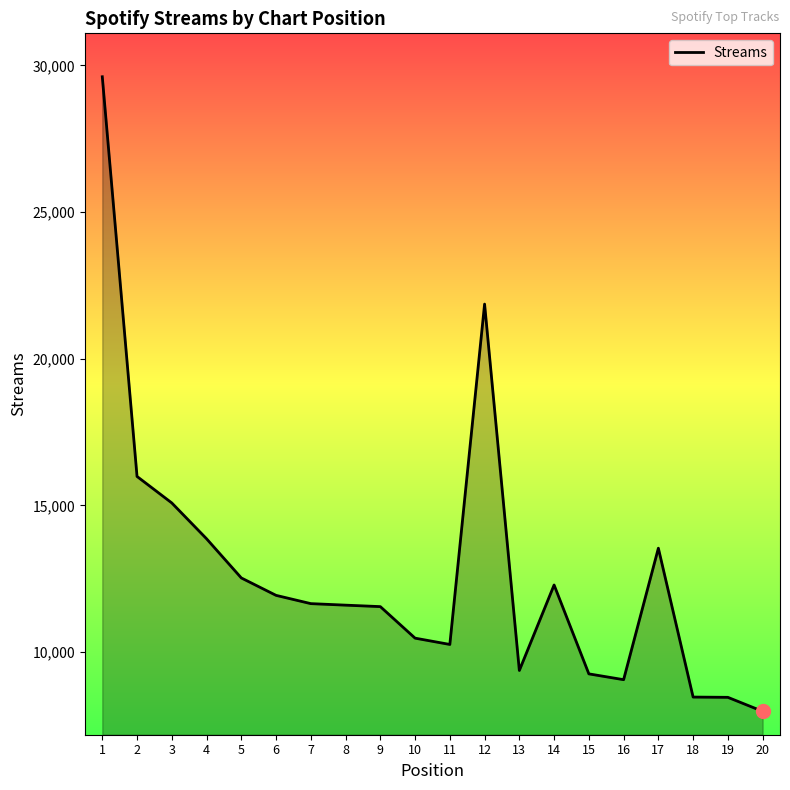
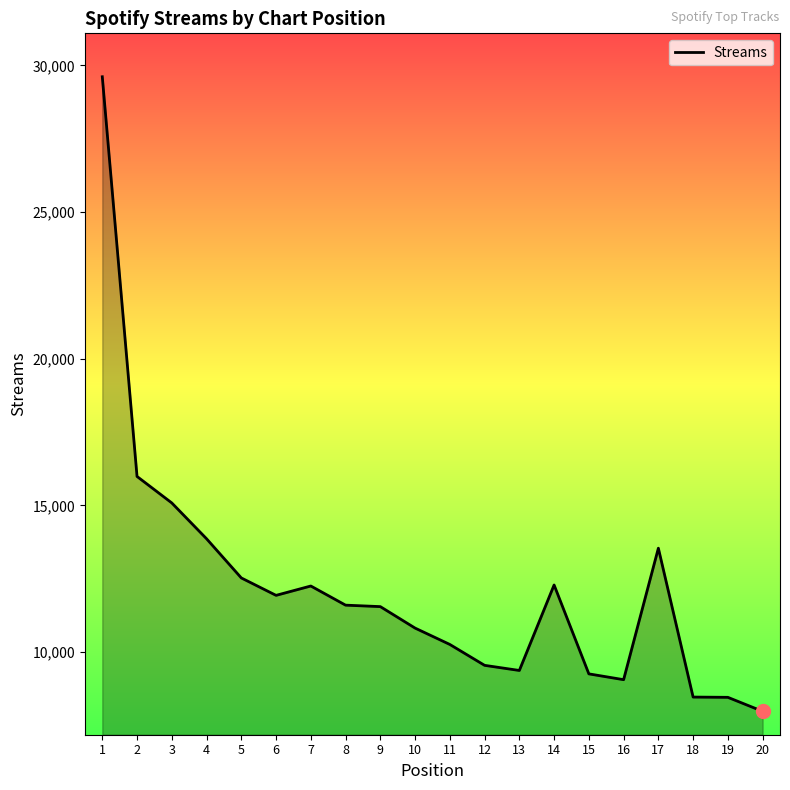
  {
    "Streams": {
      "1": "29,600",
      "2": "16,000",
      "3": "15,100",
      "4": "13,900",
      "5": "12,500",
      "6": "11,900",
-     "7": "11,700",
+     "7": "12,300",
      "8": "11,600",
      "9": "11,500",
-     "10": "10,500",
+     "10": "10,800",
      "11": "10,300",
-     "12": "21,900",
+     "12": "9,500",
      "13": "9,400",
      "14": "12,300",
      "15": "9,300",
      "16": "9,100",
      "17": "13,500",
      "18": "8,500",
      "19": "8,500"
    }
  }
